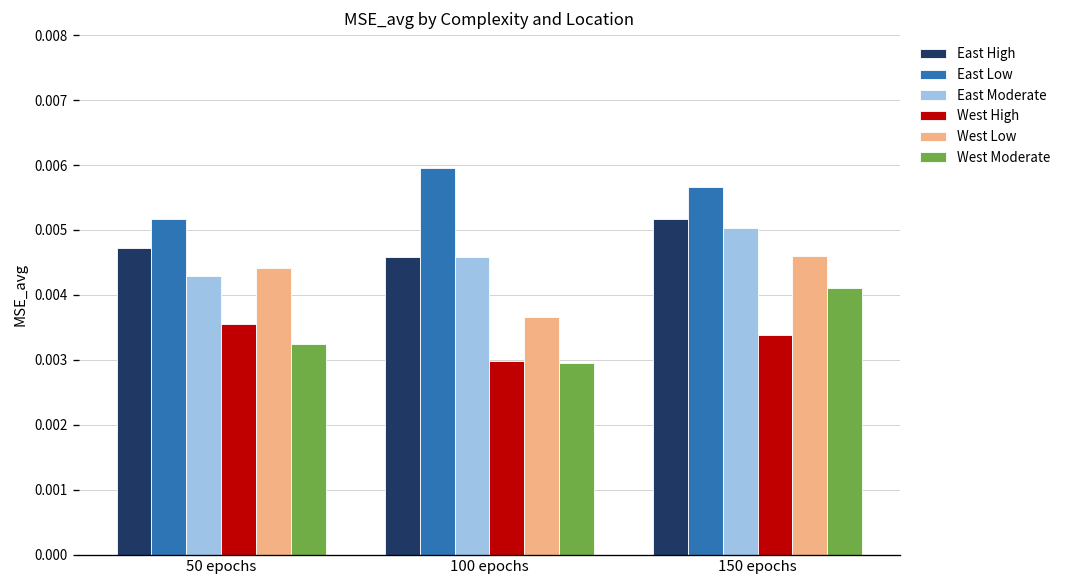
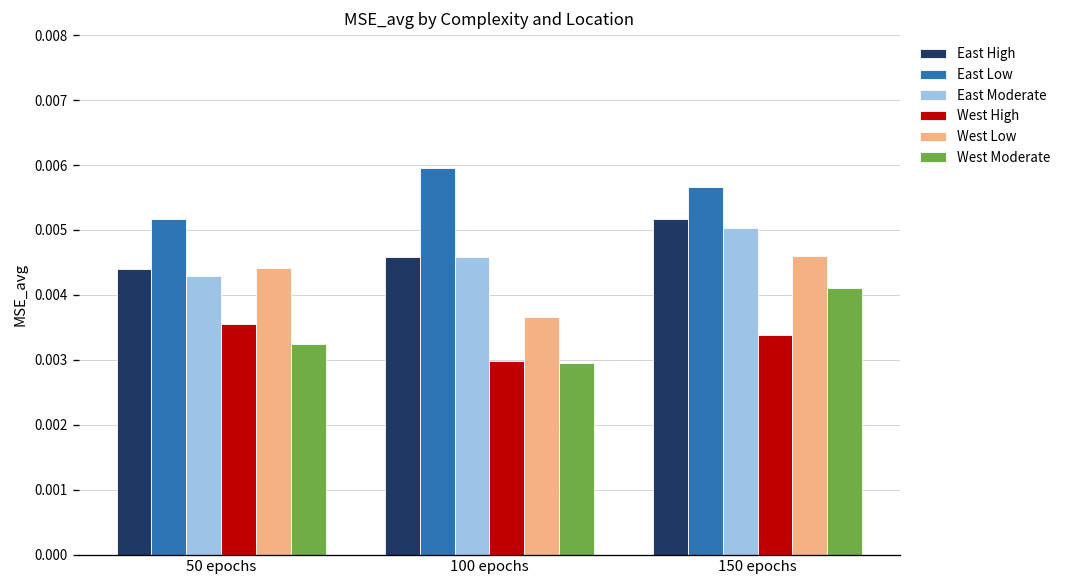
  {
    "East High": {
-     "50 epochs": 0.0047,
+     "50 epochs": 0.0044,
      "100 epochs": 0.0046,
      "150 epochs": 0.0052
    },
    "East Low": {
      "50 epochs": 0.0052,
      "100 epochs": 0.0059,
      "150 epochs": 0.0057
    },
    "East Moderate": {
      "50 epochs": 0.0043,
      "100 epochs": 0.0046,
      "150 epochs": 0.0050
    },
    "West High": {
      "50 epochs": 0.0036,
      "100 epochs": 0.0030,
      "150 epochs": 0.0034
    },
    "West Low": {
      "50 epochs": 0.0044,
      "100 epochs": 0.0037,
      "150 epochs": 0.0046
    },
    "West Moderate": {
      "50 epochs": 0.0032,
      "100 epochs": 0.0029,
      "150 epochs": 0.0041
    }
  }
